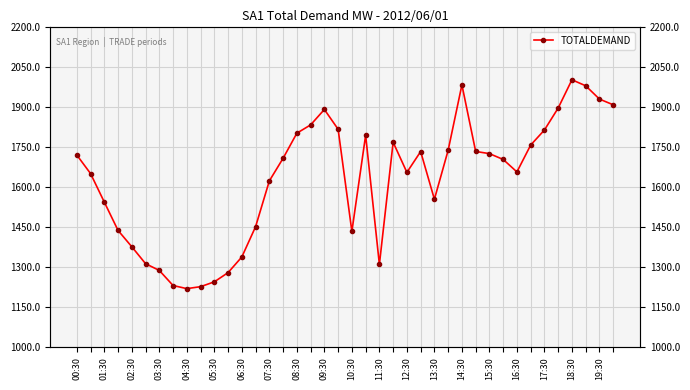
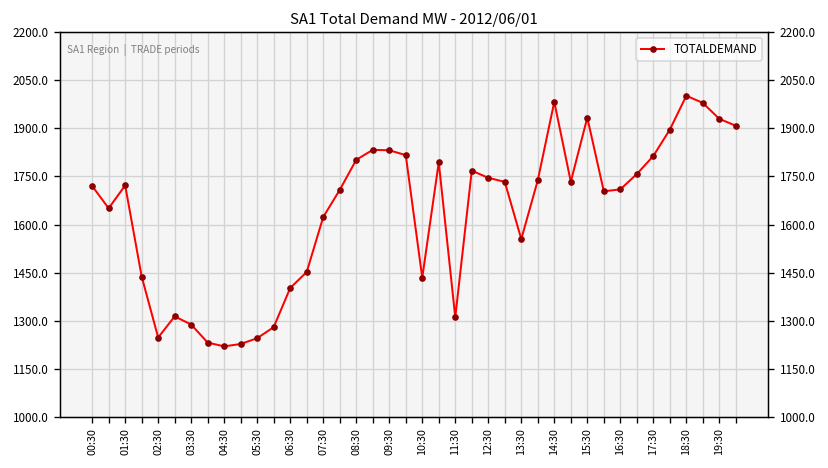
  {
    "00:30": 1720,
-   "01:30": 1540,
-   "02:30": 1380,
+   "01:30": 1720,
+   "02:30": 1250,
    "03:30": 1290,
    "04:30": 1220,
    "05:30": 1250,
-   "06:30": 1340,
+   "06:30": 1400,
    "07:30": 1620,
    "08:30": 1800,
-   "09:30": 1890,
+   "09:30": 1830,
    "10:30": 1430,
    "11:30": 1310,
-   "12:30": 1660,
+   "12:30": 1750,
    "13:30": 1550,
    "14:30": 1980,
-   "15:30": 1730,
-   "16:30": 1660,
+   "15:30": 1930,
+   "16:30": 1710,
    "17:30": 1810,
    "18:30": 2000,
    "19:30": 1930
  }
